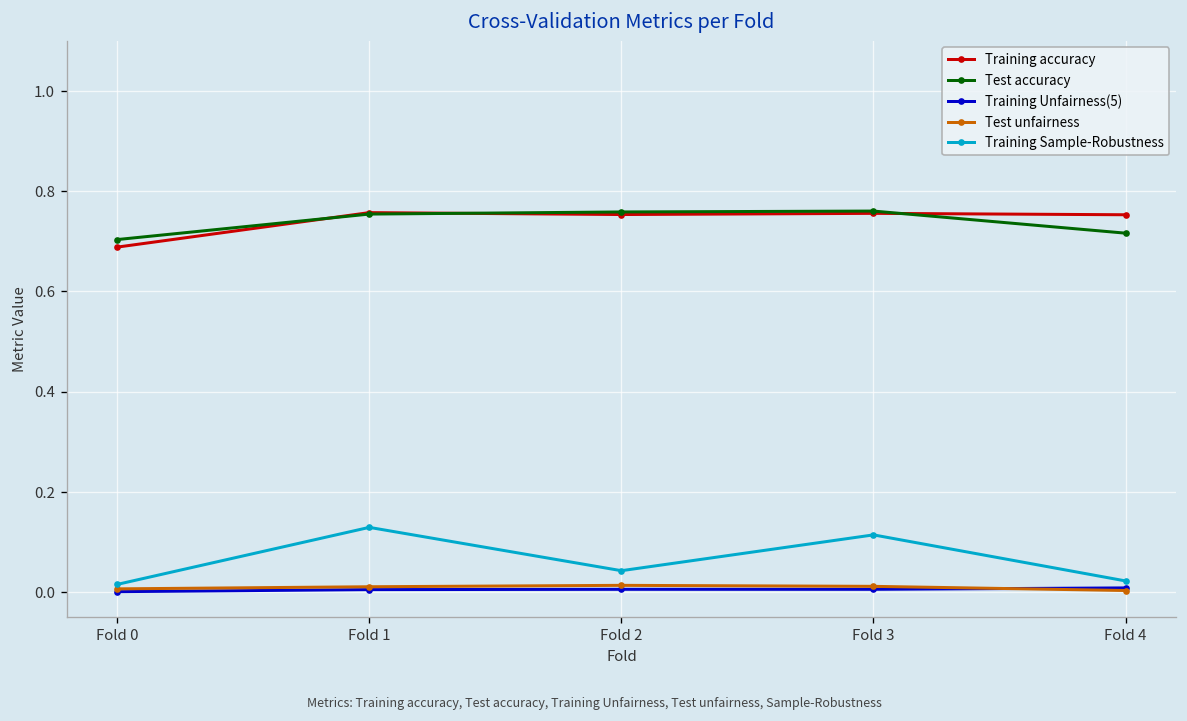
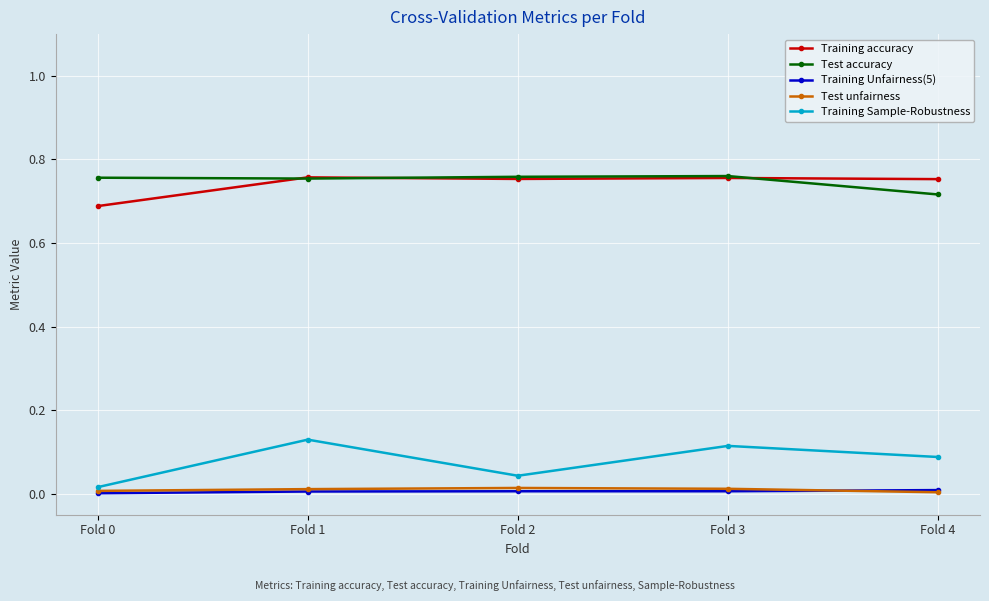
  {
    "Training accuracy": {
      "Fold 0": 0.69,
      "Fold 4": 0.75
    },
    "Test accuracy": {
-     "Fold 0": 0.70,
+     "Fold 0": 0.76,
      "Fold 4": 0.72
    },
    "Training Unfairness(5)": {
      "Fold 2": 0.01
    },
    "Test unfairness": {
      "Fold 2": 0.01
    },
    "Training Sample-Robustness": {
      "Fold 0": 0.02,
      "Fold 1": 0.13,
      "Fold 2": 0.04,
      "Fold 3": 0.11,
-     "Fold 4": 0.02
+     "Fold 4": 0.09
    }
  }
